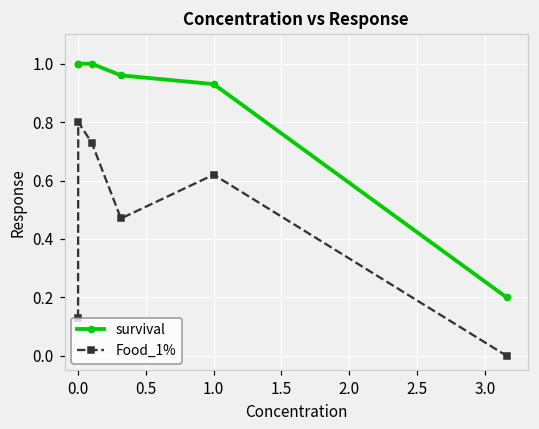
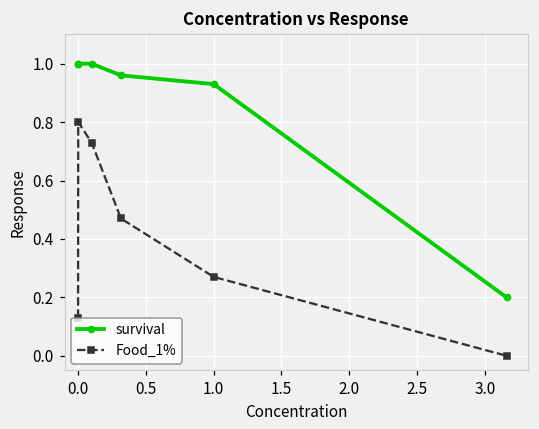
  {
    "survival": {
      "0.0": 1.00,
      "1.0": 0.93
    },
    "Food_1%": {
-     "1.0": 0.62
+     "1.0": 0.27
    }
  }
